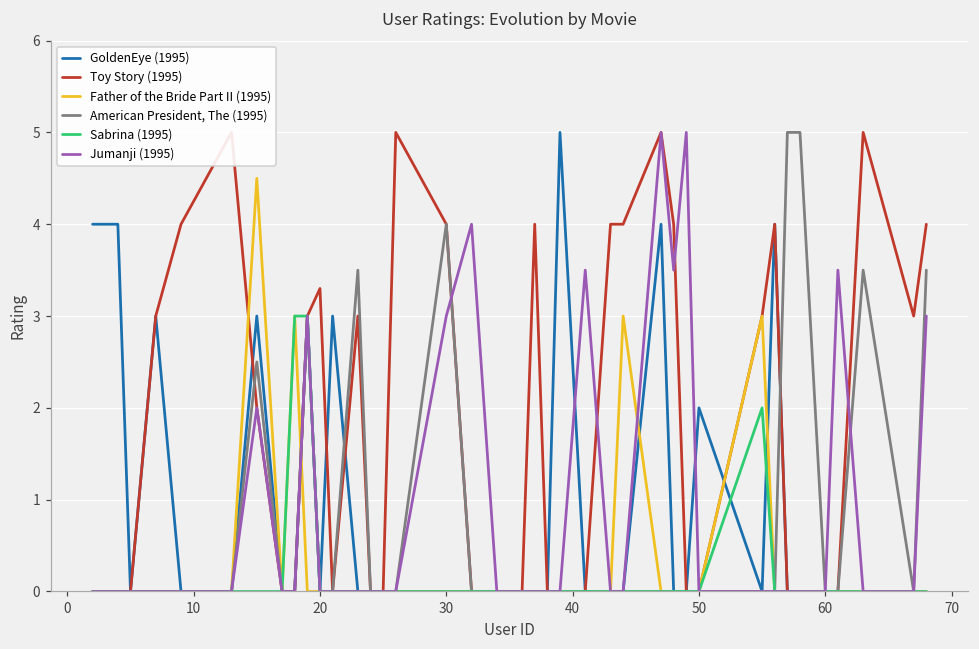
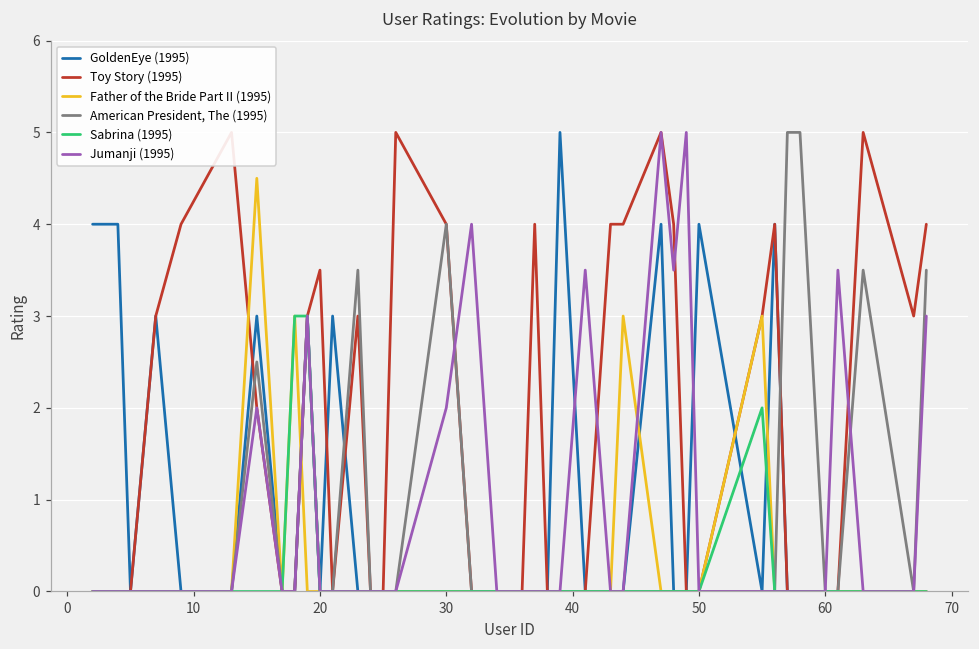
  {
    "GoldenEye (1995)": {
-     "50": 2
+     "50": 4
    },
    "Toy Story (1995)": {
-     "20": 3.3
+     "20": 3.5
    },
    "Jumanji (1995)": {
-     "30": 3
+     "30": 2
    }
  }
